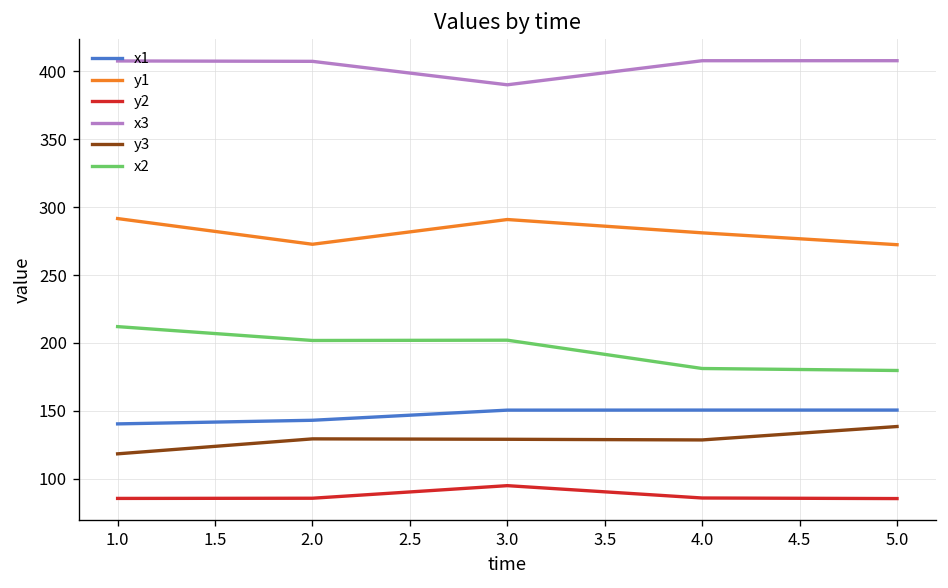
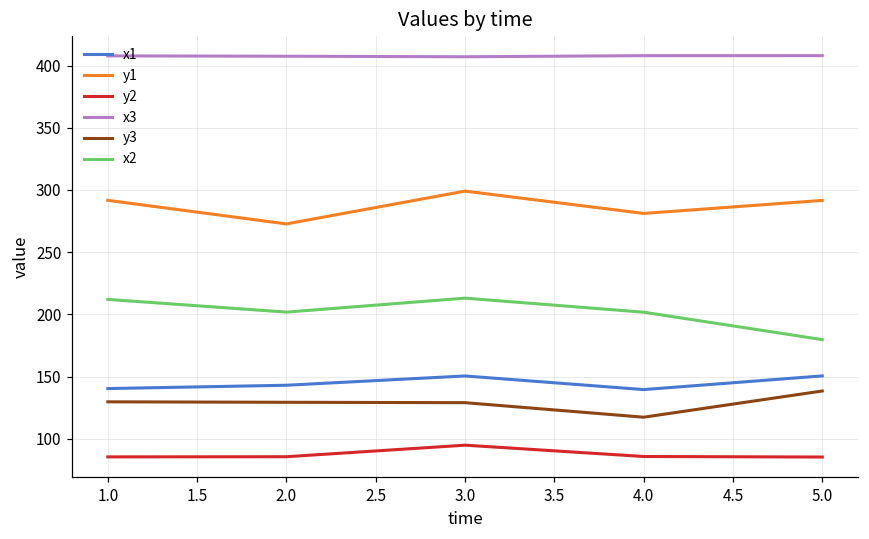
  {
    "x1": {
      "1.0": 140,
      "2.0": 143,
      "3.0": 150,
-     "4.0": 151,
+     "4.0": 140,
      "5.0": 151
    },
    "y1": {
      "1.0": 292,
      "2.0": 273,
-     "3.0": 291,
+     "3.0": 299,
      "4.0": 281,
-     "5.0": 272
+     "5.0": 292
    },
    "y2": {
      "1.0": 85,
      "2.0": 86,
      "3.0": 95,
      "4.0": 86,
      "5.0": 85
    },
    "x3": {
      "1.0": 408,
      "2.0": 407,
-     "3.0": 390,
+     "3.0": 407,
      "4.0": 408,
      "5.0": 408
    },
    "y3": {
-     "1.0": 118,
+     "1.0": 130,
      "2.0": 129,
      "3.0": 129,
-     "4.0": 129,
+     "4.0": 117,
      "5.0": 138
    },
    "x2": {
      "1.0": 212,
      "2.0": 202,
-     "3.0": 202,
-     "4.0": 181,
+     "3.0": 213,
+     "4.0": 202,
      "5.0": 180
    }
  }
